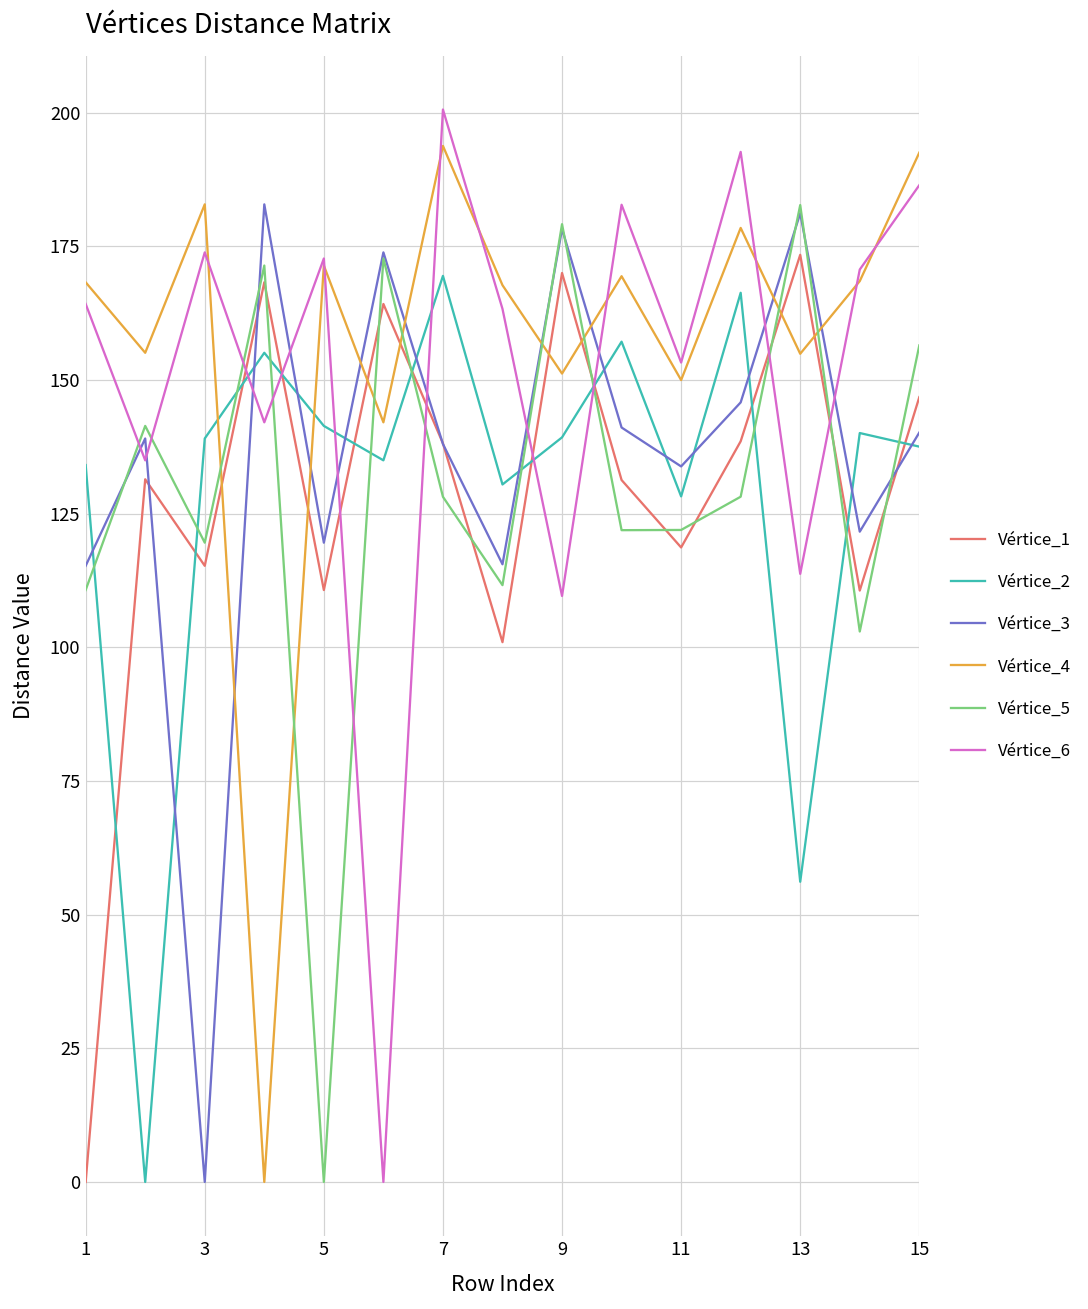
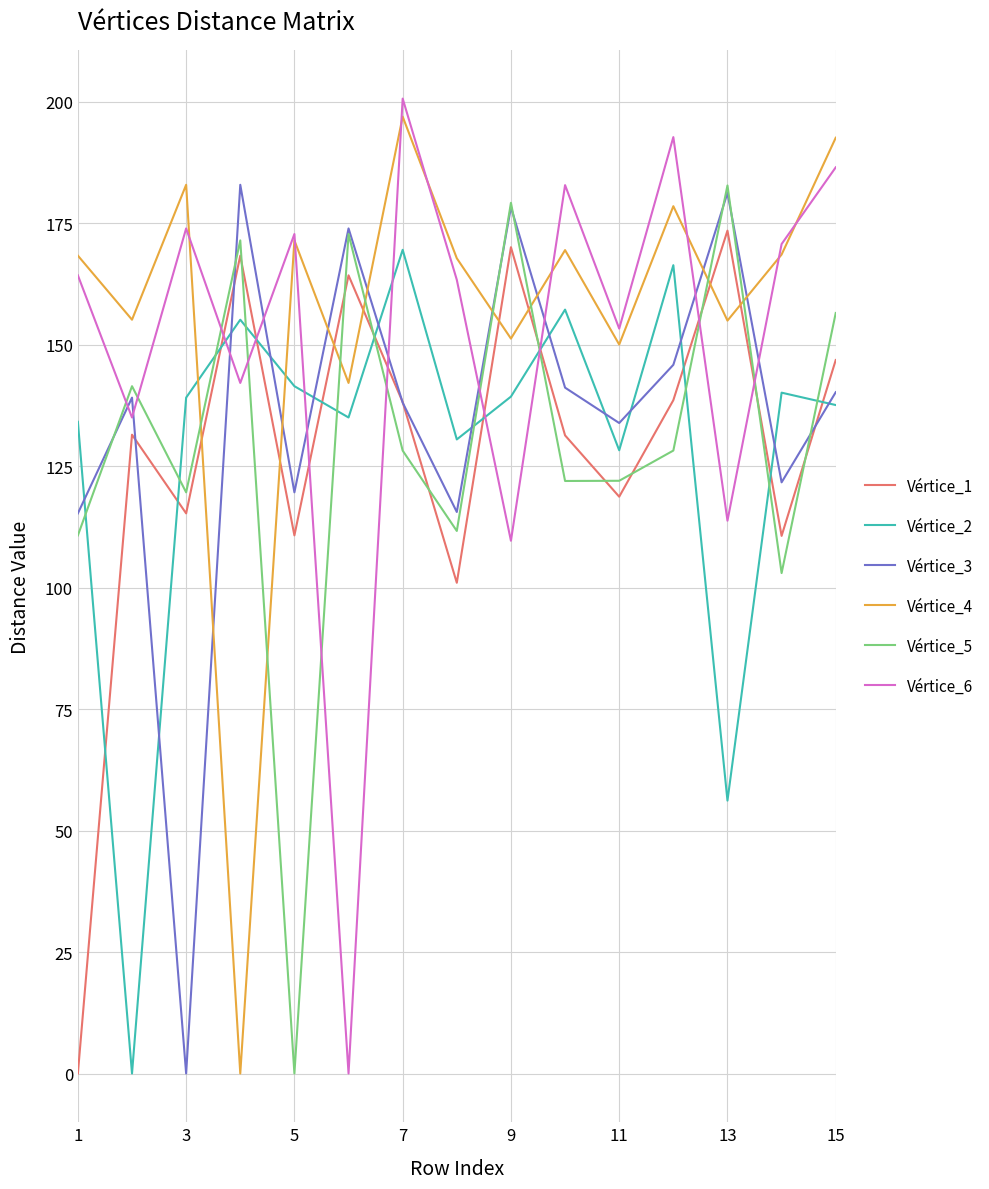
  {
    "Vértice_1": {
      "1": 0,
      "3": 115,
      "5": 111,
      "9": 170,
      "11": 119,
      "13": 173,
      "15": 147
    },
    "Vértice_2": {
      "1": 134,
      "3": 139,
      "5": 141,
      "7": 169,
      "9": 139,
      "11": 128,
      "13": 56,
      "15": 138
    },
    "Vértice_3": {
      "1": 115,
      "3": 0,
      "5": 120,
      "9": 178,
      "11": 134,
      "13": 181,
      "15": 140
    },
    "Vértice_4": {
      "1": 168,
      "3": 183,
      "5": 171,
-     "7": 194,
+     "7": 197,
      "9": 151,
      "11": 150,
      "13": 155,
      "15": 193
    },
    "Vértice_5": {
      "1": 111,
      "3": 120,
      "5": 0,
      "7": 128,
      "9": 179,
      "11": 122,
      "13": 183,
      "15": 156
    },
    "Vértice_6": {
      "1": 164,
      "3": 174,
      "5": 173,
      "7": 201,
      "9": 110,
      "11": 153,
      "13": 114,
      "15": 186
    }
  }
